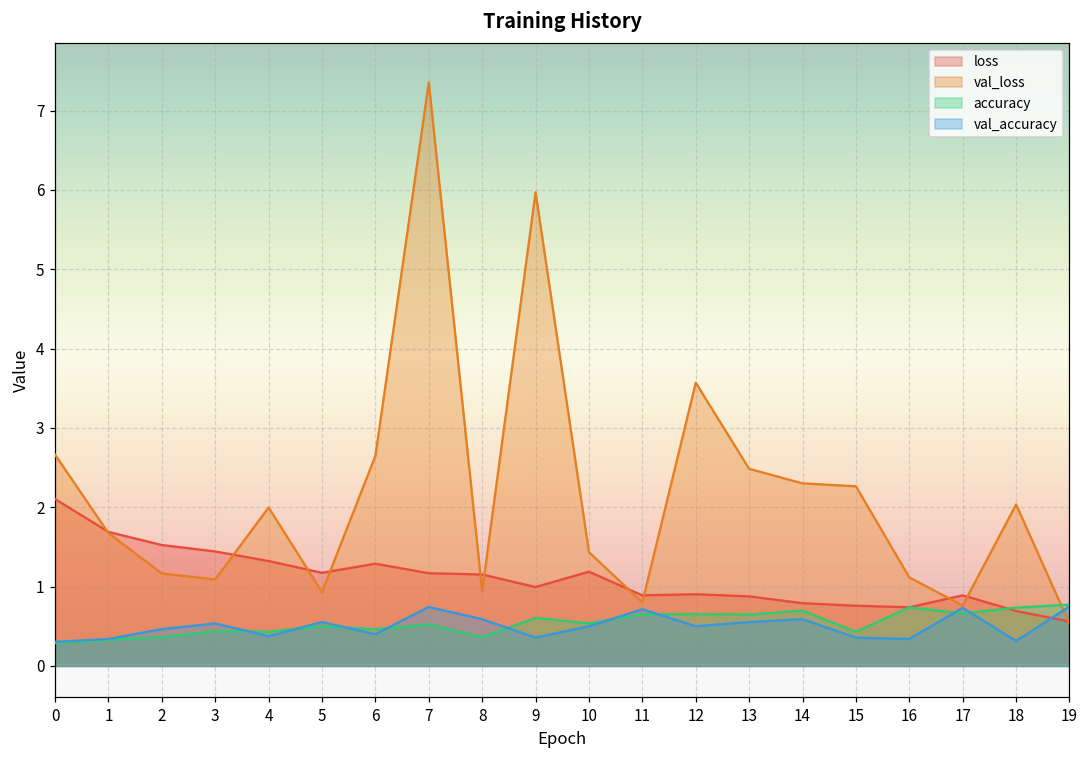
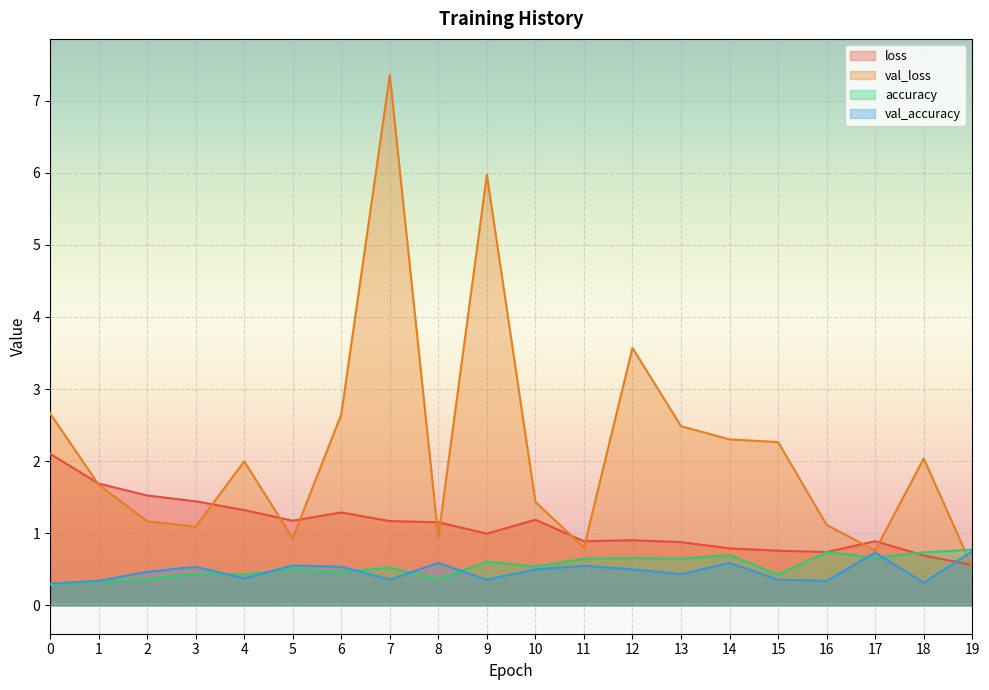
  {
    "accuracy": {
      "2": 0.4,
      "3": 0.4,
      "4": 0.4,
      "5": 0.5,
      "6": 0.5,
      "7": 0.5,
      "8": 0.4,
      "9": 0.6,
      "10": 0.5,
      "11": 0.6,
      "12": 0.7,
      "13": 0.6,
      "14": 0.7,
      "15": 0.4,
      "17": 0.7,
      "18": 0.7
    },
    "val_accuracy": {
      "2": 0.5,
      "3": 0.5,
      "4": 0.4,
      "5": 0.6,
-     "6": 0.4,
-     "7": 0.7,
+     "6": 0.5,
+     "7": 0.4,
      "8": 0.6,
      "9": 0.4,
      "10": 0.5,
-     "11": 0.7,
+     "11": 0.5,
      "12": 0.5,
-     "13": 0.6,
+     "13": 0.4,
      "14": 0.6,
      "15": 0.4,
      "16": 0.3,
      "18": 0.3
    }
  }
